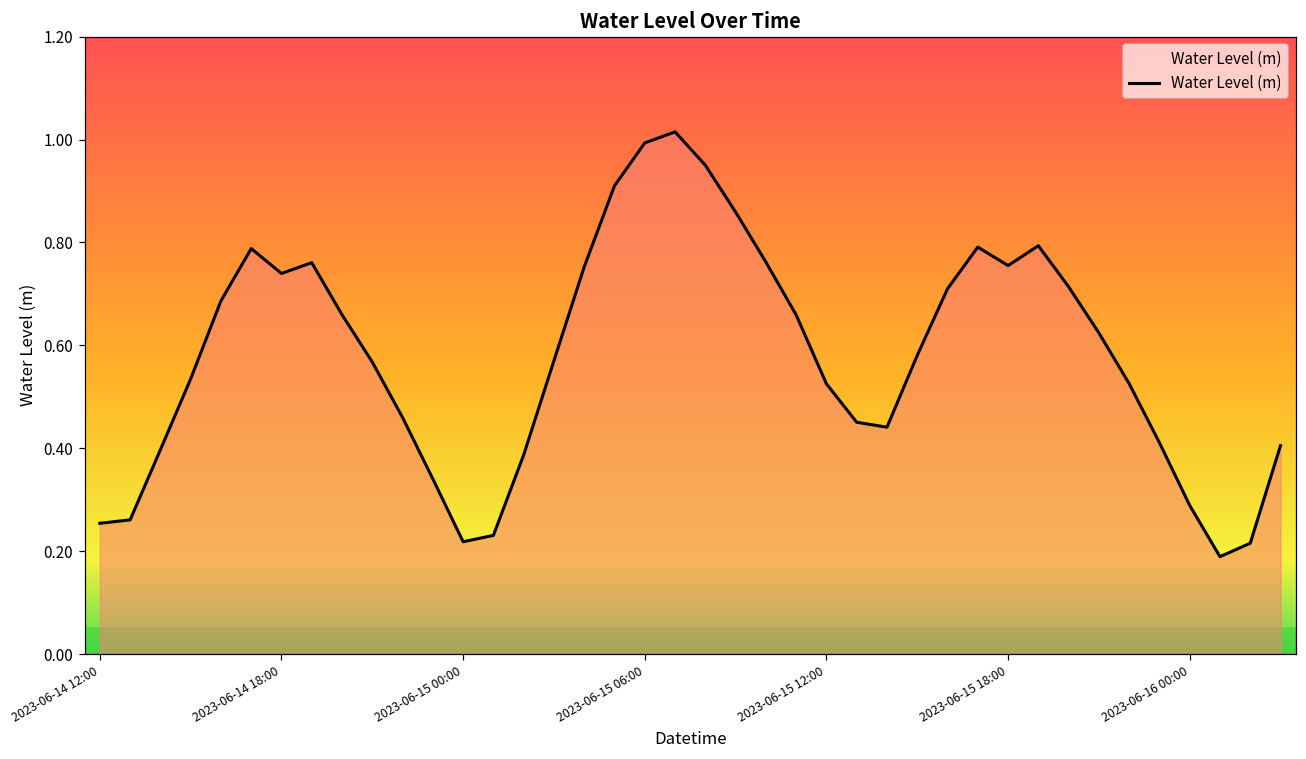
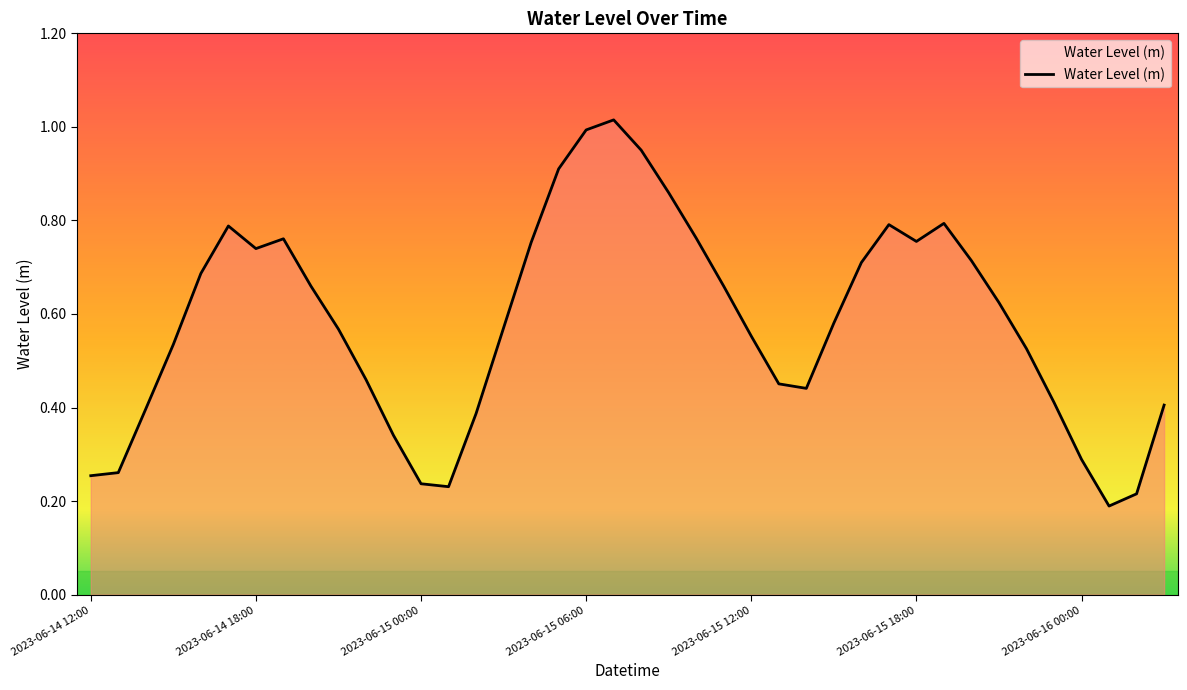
  {
    "2023-06-14 12:00": 0.25,
    "2023-06-14 18:00": 0.74,
-   "2023-06-15 00:00": 0.22,
+   "2023-06-15 00:00": 0.24,
    "2023-06-15 06:00": 0.99,
-   "2023-06-15 12:00": 0.53,
+   "2023-06-15 12:00": 0.55,
    "2023-06-15 18:00": 0.76,
    "2023-06-16 00:00": 0.29
  }
